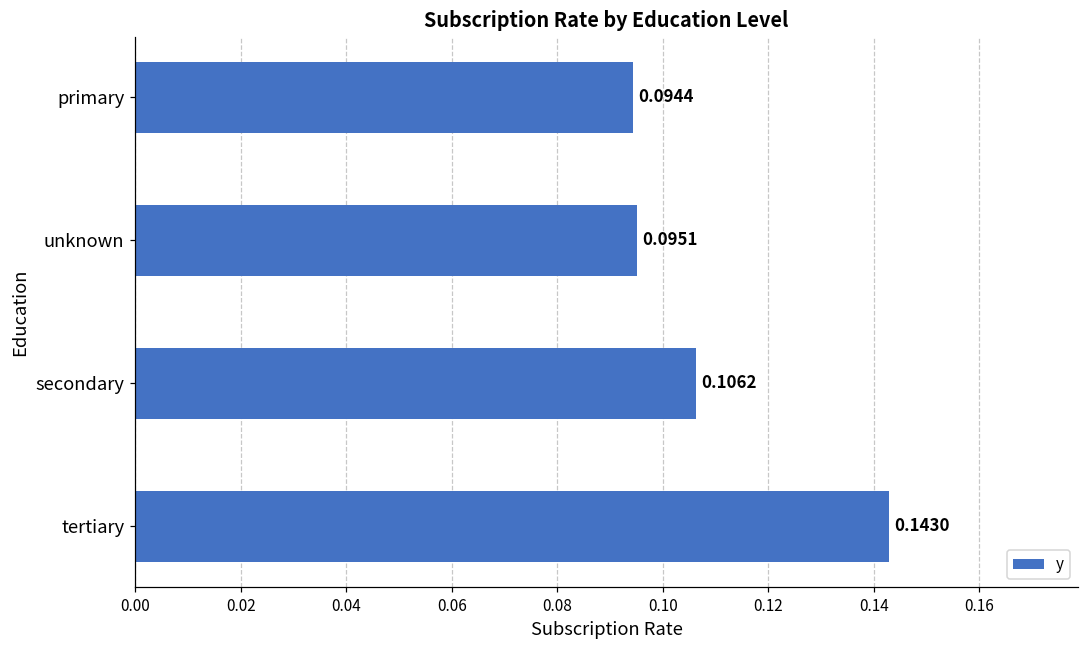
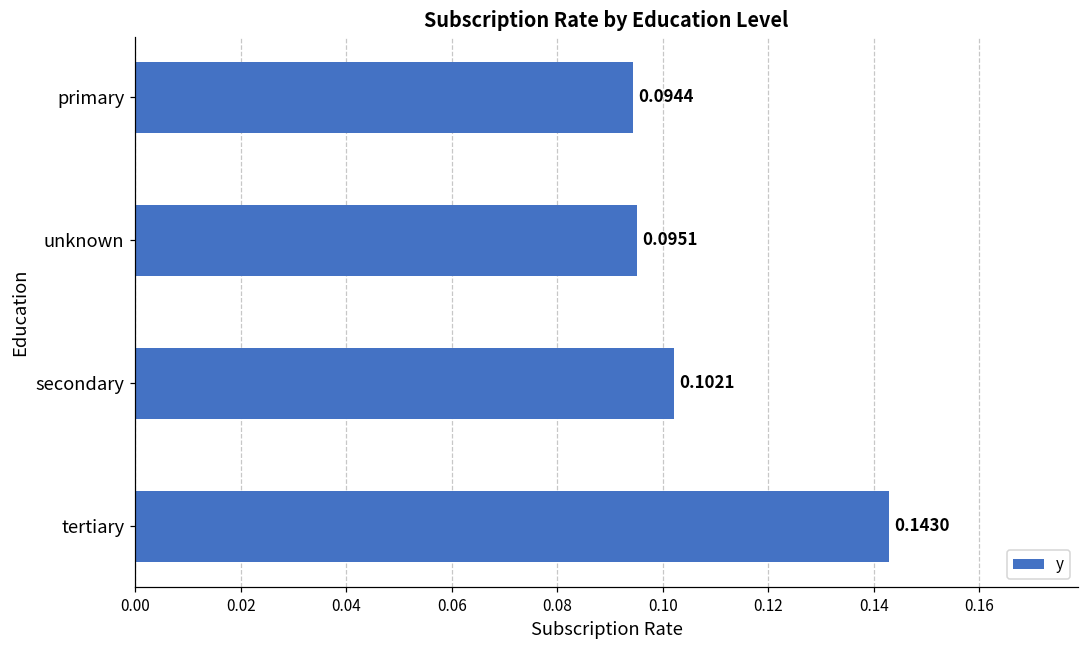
  {
    "primary": 0.0944,
    "unknown": 0.0951,
-   "secondary": 0.1062,
+   "secondary": 0.1021,
    "tertiary": 0.1430
  }
